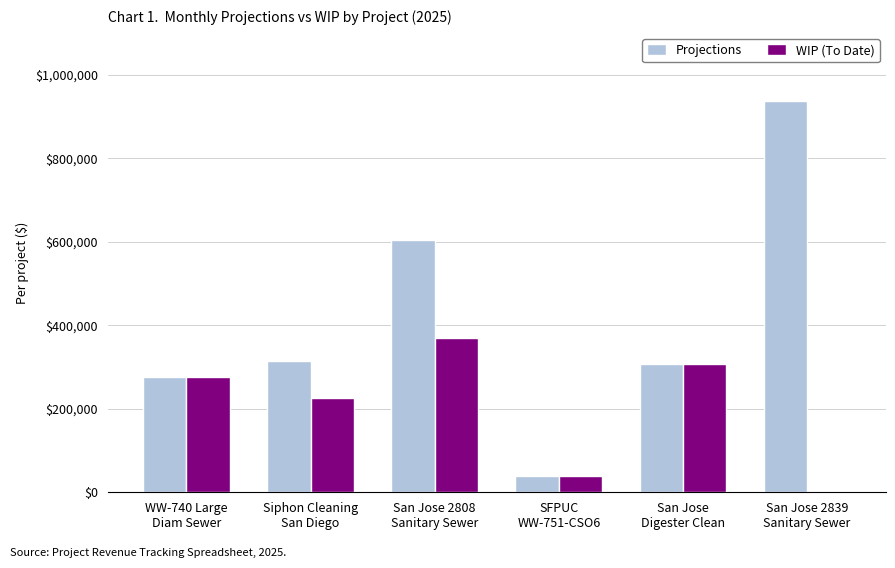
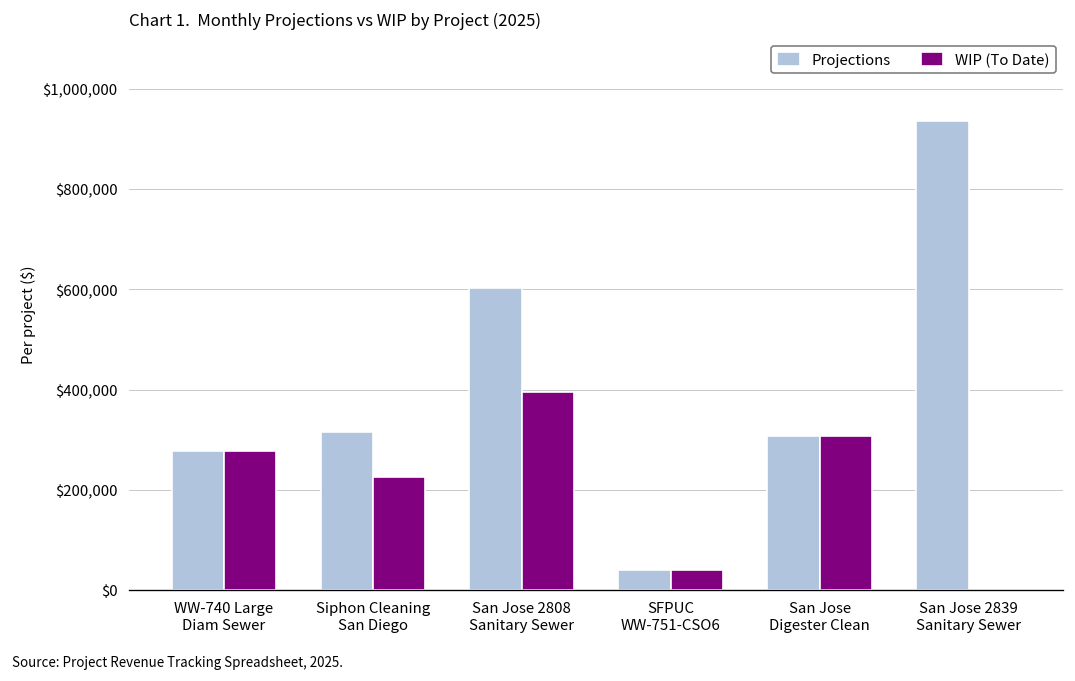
  {
    "Projections": {
      "WW-740 Large Diam Sewer": "$280,000",
      "Siphon Cleaning San Diego": "$310,000",
      "San Jose 2808 Sanitary Sewer": "$600,000",
      "SFPUC WW-751-CSO6": "$40,000",
      "San Jose Digester Clean": "$310,000",
      "San Jose 2839 Sanitary Sewer": "$940,000"
    },
    "WIP (To Date)": {
      "WW-740 Large Diam Sewer": "$280,000",
      "Siphon Cleaning San Diego": "$230,000",
-     "San Jose 2808 Sanitary Sewer": "$370,000",
+     "San Jose 2808 Sanitary Sewer": "$400,000",
      "SFPUC WW-751-CSO6": "$40,000",
      "San Jose Digester Clean": "$310,000",
      "San Jose 2839 Sanitary Sewer": "$0"
    }
  }
